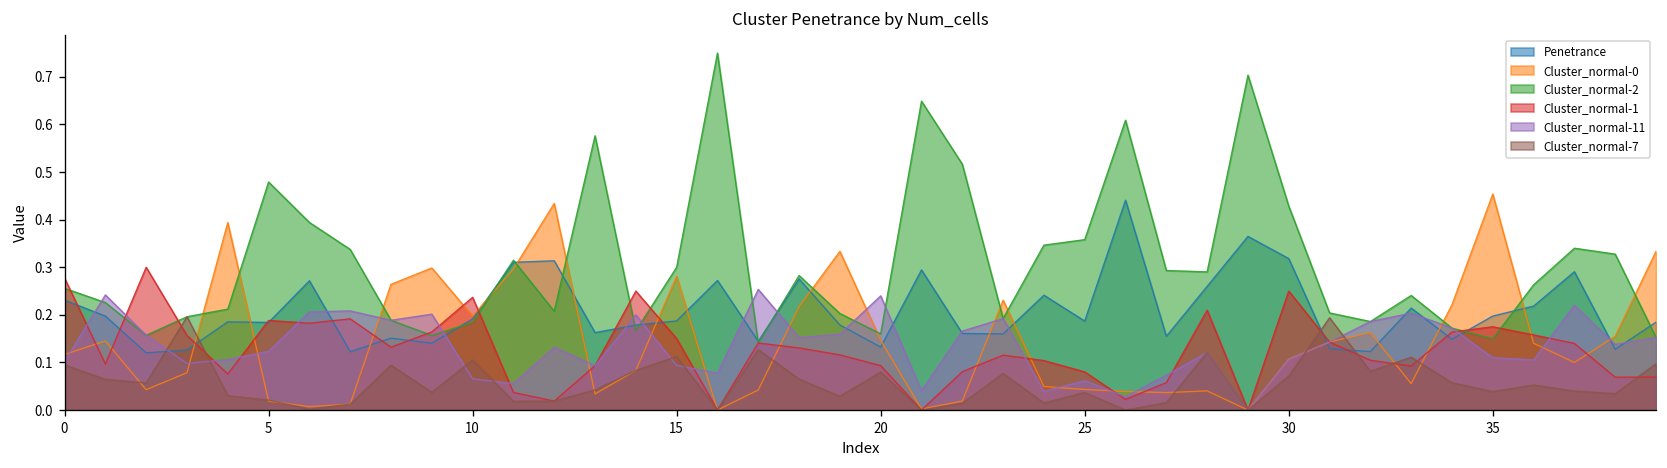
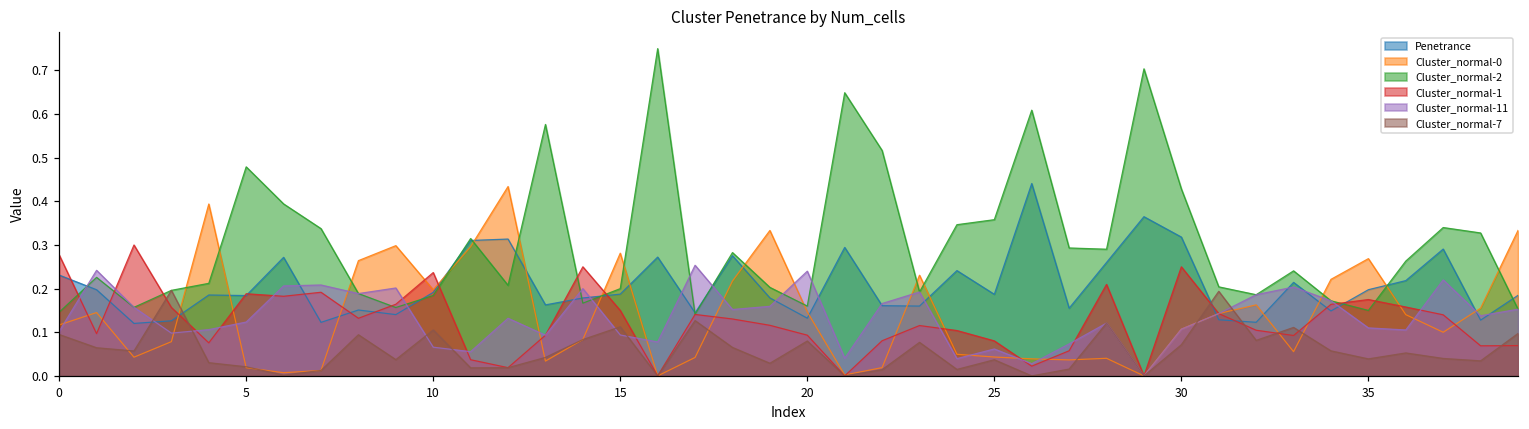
  {
    "Penetrance": {
      "0": 0.23,
      "15": 0.19,
      "20": 0.13,
      "25": 0.19,
      "30": 0.32,
      "35": 0.20
    },
    "Cluster_normal-0": {
      "0": 0.12,
      "15": 0.28,
      "20": 0.15,
-     "35": 0.45
+     "35": 0.27
    },
    "Cluster_normal-2": {
-     "0": 0.26,
+     "0": 0.15,
      "5": 0.48,
      "10": 0.18,
-     "15": 0.3,
+     "15": 0.2,
      "20": 0.16,
      "25": 0.36,
      "30": 0.43,
      "35": 0.15
    },
    "Cluster_normal-1": {
      "0": 0.28,
      "10": 0.24,
      "15": 0.15,
      "20": 0.09,
      "25": 0.08,
      "30": 0.25,
      "35": 0.18
    },
    "Cluster_normal-11": {
      "0": 0.10,
      "5": 0.12,
      "10": 0.07,
      "15": 0.09,
      "20": 0.24,
      "25": 0.06,
      "35": 0.11
    },
    "Cluster_normal-7": {
      "0": 0.09,
      "10": 0.11,
      "15": 0.11,
      "20": 0.08,
      "30": 0.07,
      "35": 0.04
    }
  }
